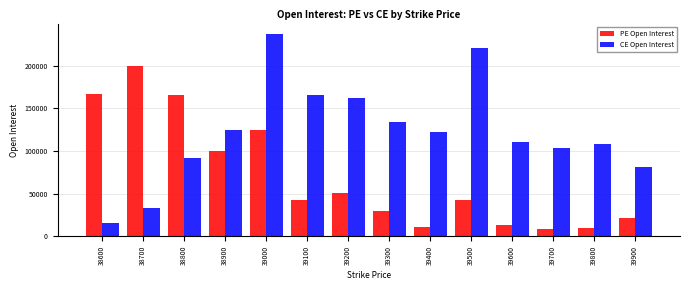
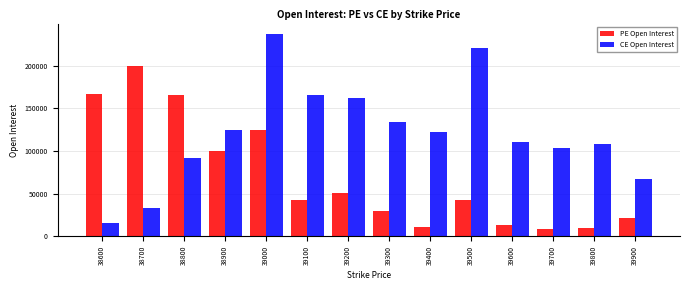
  {
    "PE Open Interest": {
      "38600": 170000,
      "38700": 200000,
      "38800": 170000,
      "38900": 100000,
      "39000": 120000,
      "39100": 40000,
      "39200": 50000,
      "39300": 30000,
      "39400": 10000,
      "39500": 40000,
      "39600": 10000,
      "39700": 10000,
      "39800": 10000,
      "39900": 20000
    },
    "CE Open Interest": {
      "38600": 20000,
      "38700": 30000,
      "38800": 90000,
      "38900": 120000,
      "39000": 240000,
      "39100": 170000,
      "39200": 160000,
      "39300": 130000,
      "39400": 120000,
      "39500": 220000,
      "39600": 110000,
      "39700": 100000,
      "39800": 110000,
-     "39900": 80000
+     "39900": 70000
    }
  }
